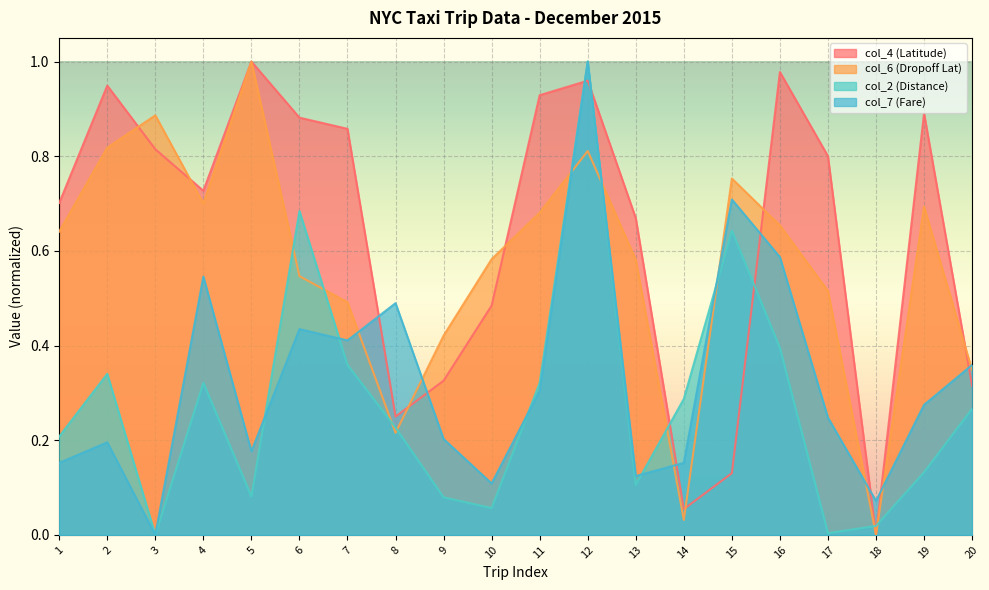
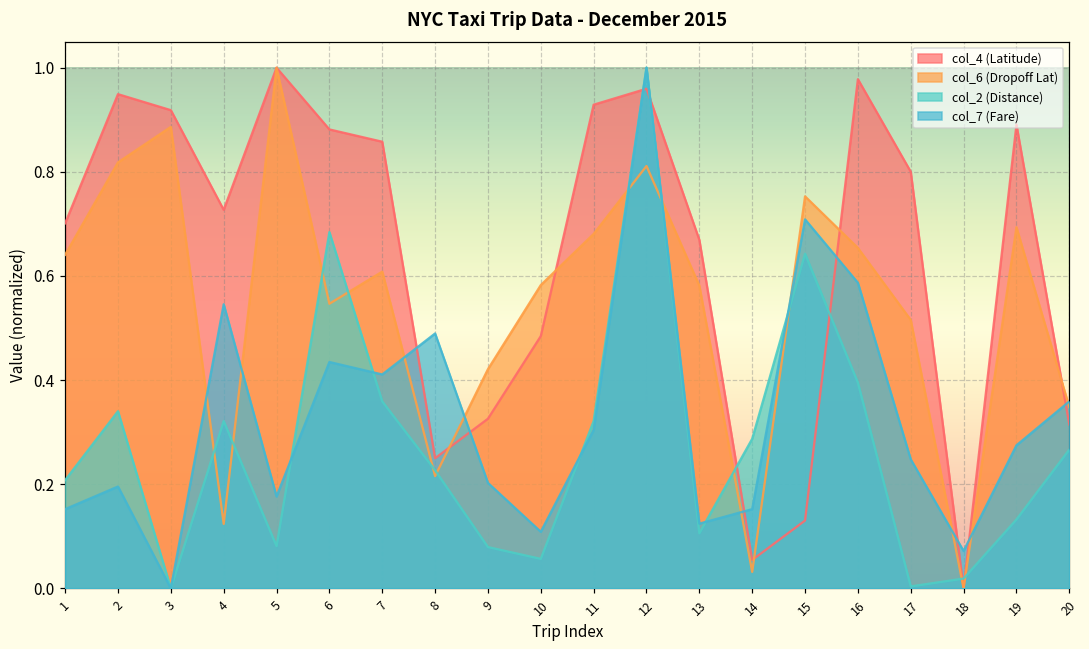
  {
    "col_4 (Latitude)": {
      "1": 0.70,
      "2": 0.95,
-     "3": 0.81,
+     "3": 0.92,
      "4": 0.73,
      "6": 0.88,
      "7": 0.86,
      "8": 0.25,
      "9": 0.33,
      "10": 0.48,
      "11": 0.93,
      "12": 0.96,
      "13": 0.67,
      "14": 0.05,
      "15": 0.13,
      "16": 0.98,
      "17": 0.80,
      "19": 0.89,
      "20": 0.31
    },
    "col_6 (Dropoff Lat)": {
      "1": 0.64,
      "2": 0.82,
      "3": 0.89,
-     "4": 0.70,
+     "4": 0.12,
      "6": 0.55,
-     "7": 0.49,
+     "7": 0.61,
      "8": 0.22,
      "9": 0.42,
      "10": 0.58,
      "11": 0.68,
      "12": 0.81,
      "13": 0.58,
      "14": 0.03,
      "15": 0.75,
      "16": 0.65,
      "17": 0.52,
      "19": 0.69,
      "20": 0.35
    }
  }
